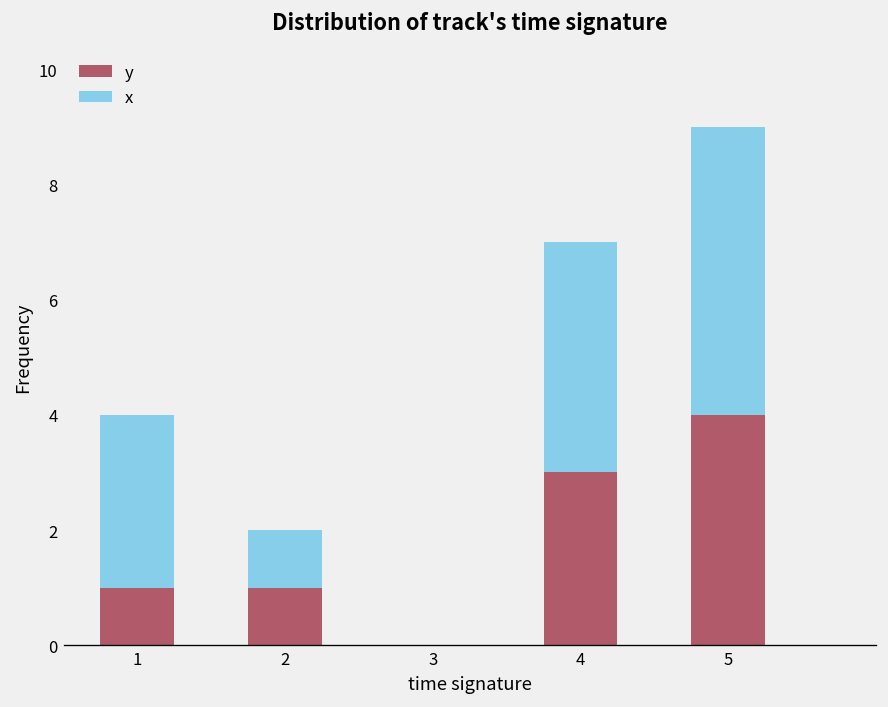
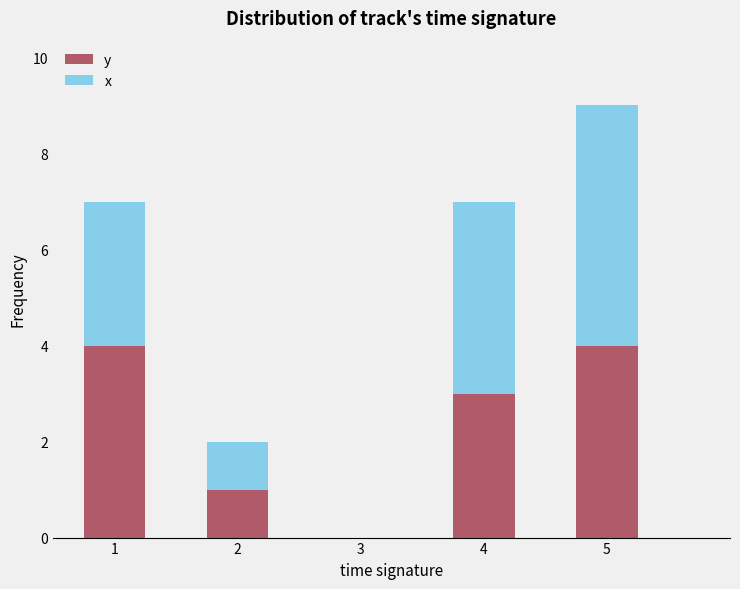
  {
    "y": {
-     "1": 1,
+     "1": 4,
      "2": 1,
      "4": 3,
      "5": 4
    },
    "x": {
      "1": 3,
      "2": 1,
      "4": 4,
      "5": 5
    }
  }
